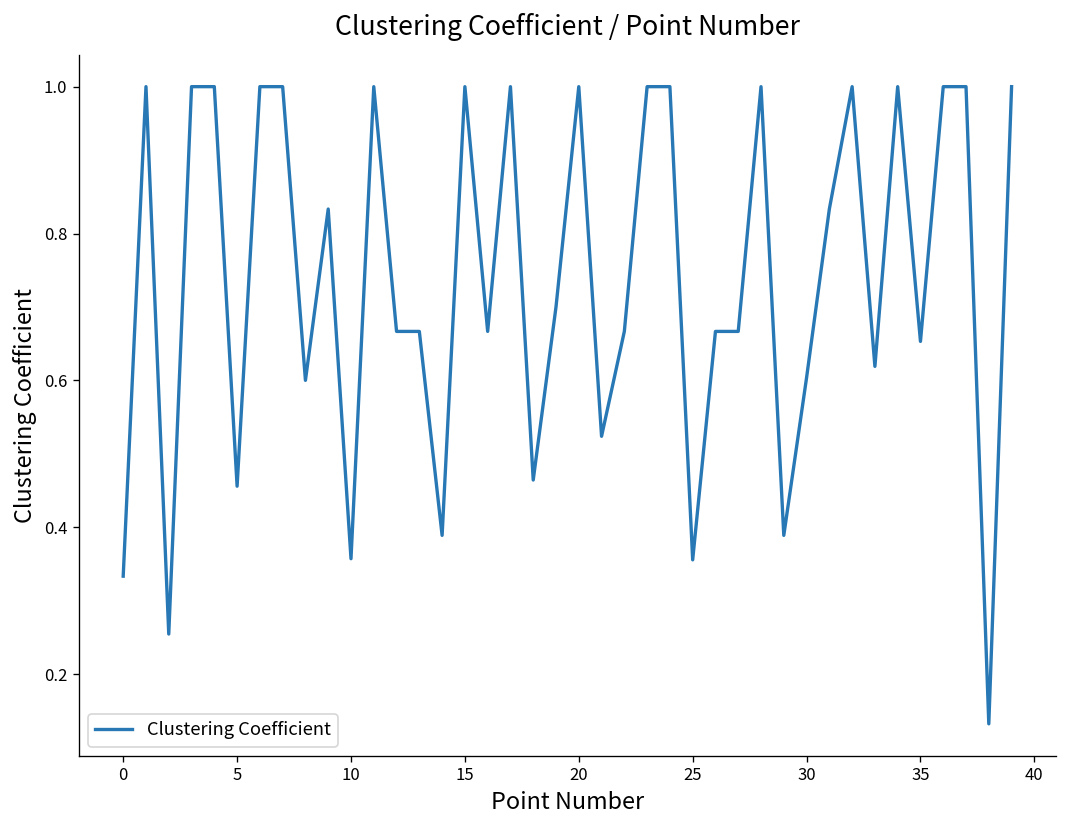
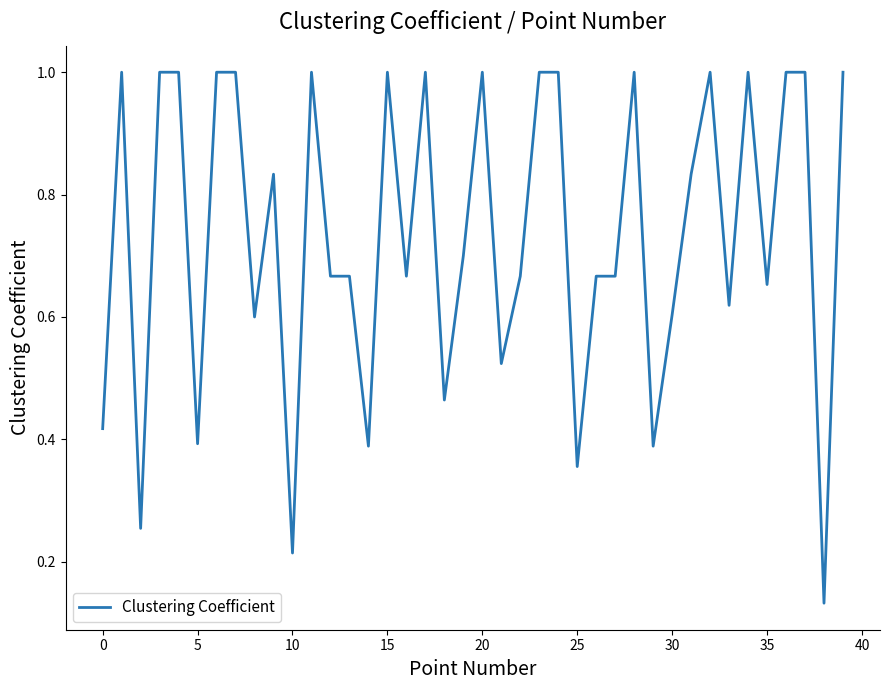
  {
-   "0": 0.33,
-   "5": 0.46,
-   "10": 0.36,
+   "0": 0.42,
+   "5": 0.39,
+   "10": 0.21,
    "15": 1.00,
    "20": 1.00,
    "25": 0.36,
    "30": 0.60,
    "35": 0.65
  }
